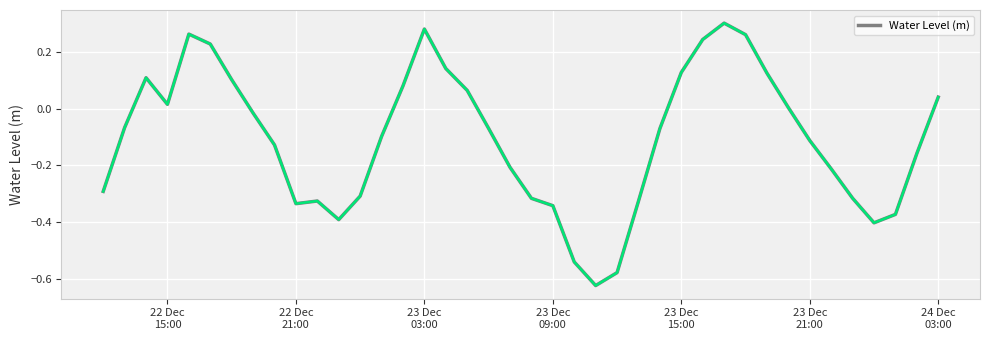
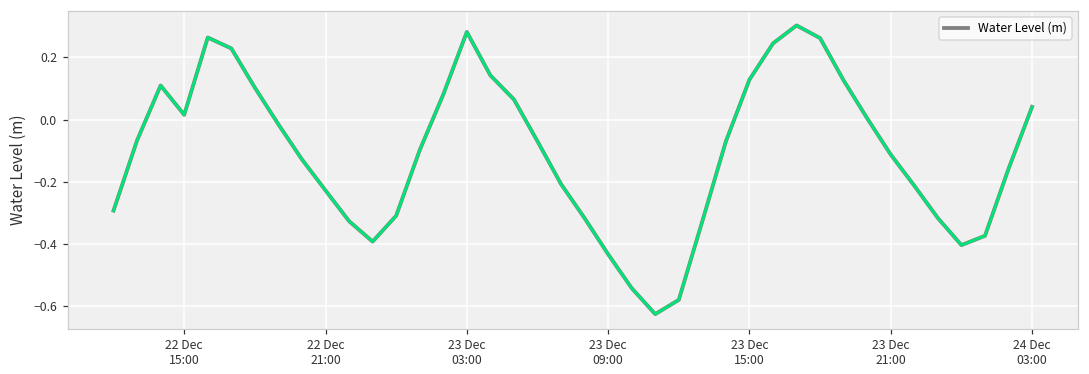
  {
    "22 Dec 15:00": 0.02,
-   "22 Dec 21:00": -0.34,
+   "22 Dec 21:00": -0.23,
    "23 Dec 03:00": 0.28,
-   "23 Dec 09:00": -0.34,
+   "23 Dec 09:00": -0.43,
    "23 Dec 15:00": 0.13,
    "23 Dec 21:00": -0.11,
    "24 Dec 03:00": 0.04
  }
